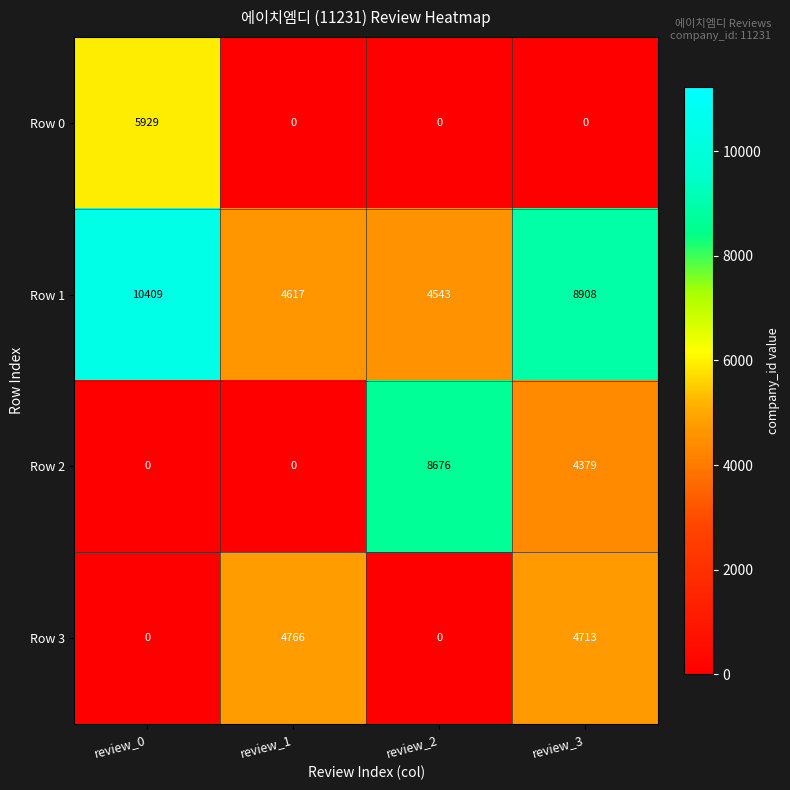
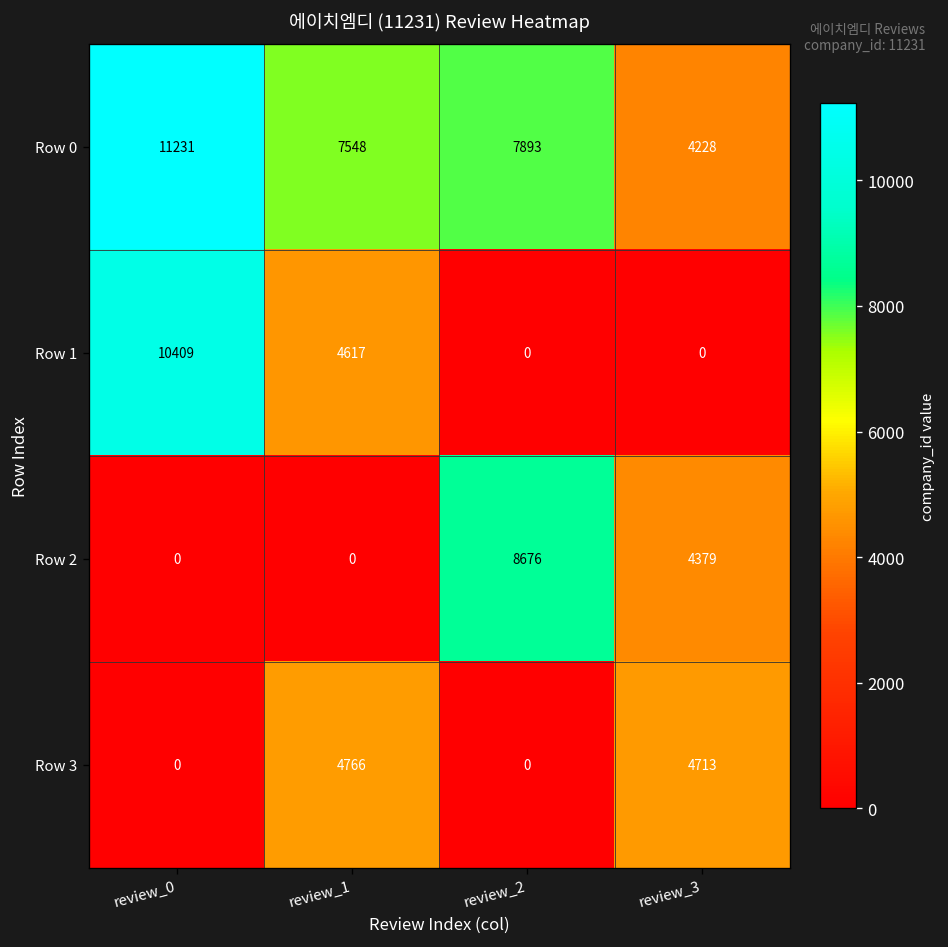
  {
    "Row 0": {
-     "review_0": 5929,
-     "review_1": 0,
-     "review_2": 0,
-     "review_3": 0
+     "review_0": 11231,
+     "review_1": 7548,
+     "review_2": 7893,
+     "review_3": 4228
    },
    "Row 1": {
      "review_0": 10409,
      "review_1": 4617,
-     "review_2": 4543,
-     "review_3": 8908
+     "review_2": 0,
+     "review_3": 0
    },
    "Row 2": {
      "review_0": 0,
      "review_1": 0,
      "review_2": 8676,
      "review_3": 4379
    },
    "Row 3": {
      "review_0": 0,
      "review_1": 4766,
      "review_2": 0,
      "review_3": 4713
    }
  }
